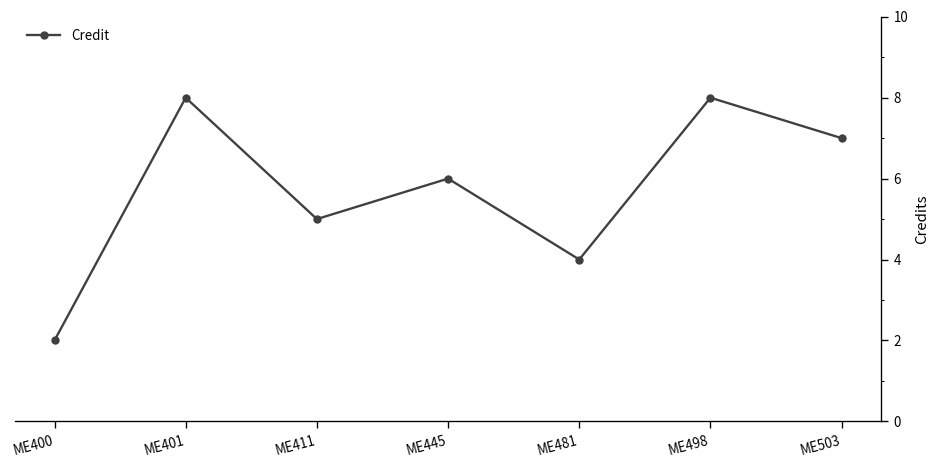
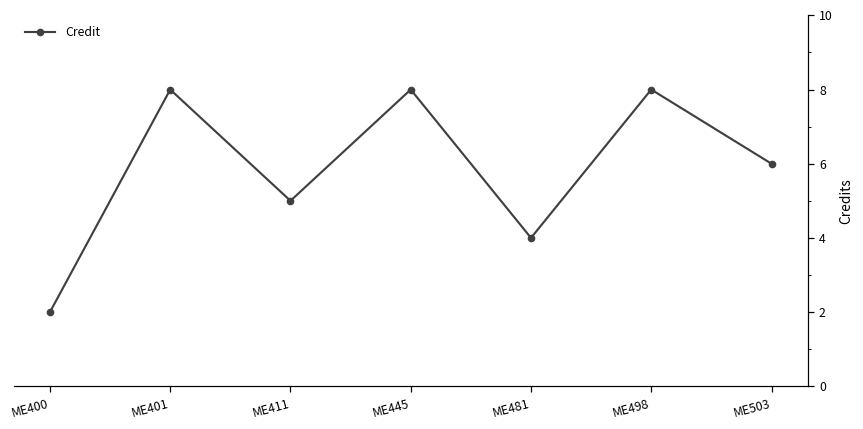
  {
    "ME400": 2,
    "ME401": 8,
    "ME411": 5,
-   "ME445": 6,
+   "ME445": 8,
    "ME481": 4,
    "ME498": 8,
-   "ME503": 7
+   "ME503": 6
  }
